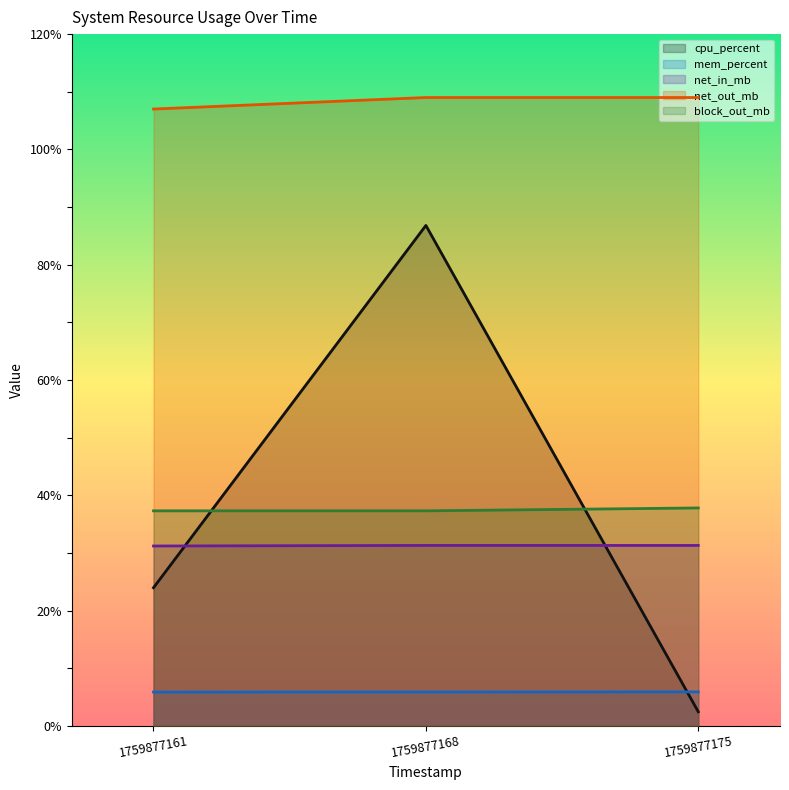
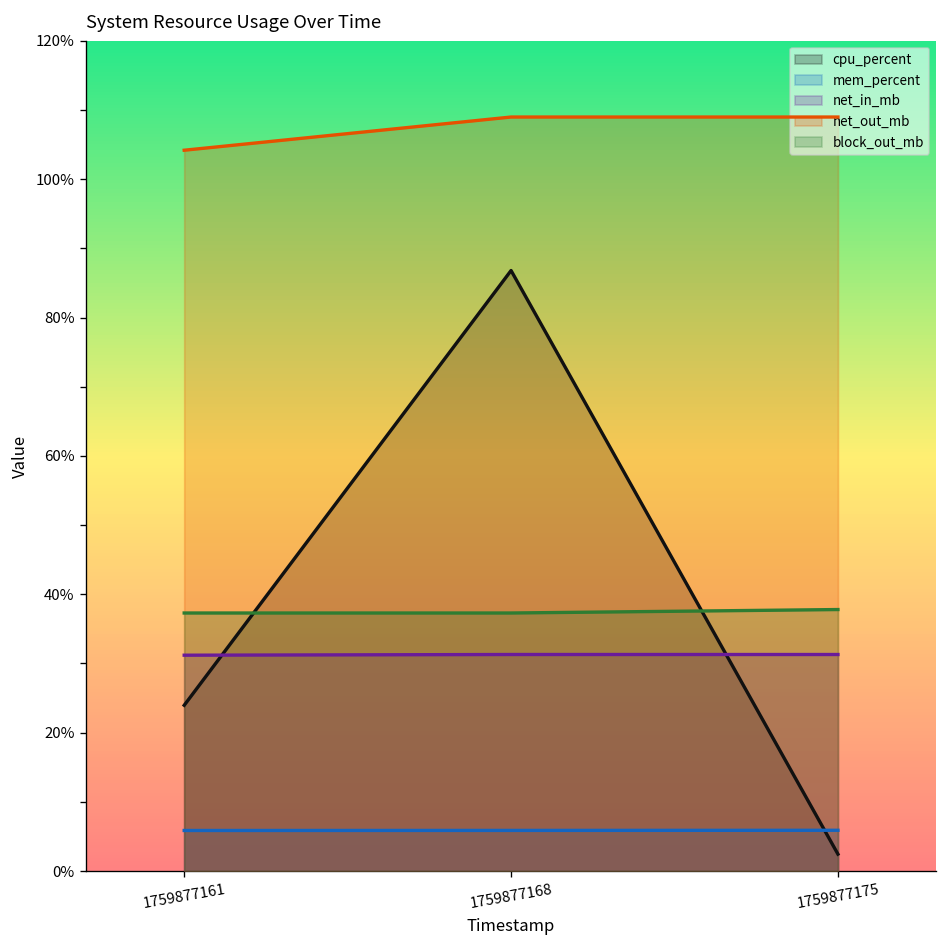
  {
    "net_out_mb": {
-     "1759877161": "107%",
+     "1759877161": "104%",
      "1759877168": "109%"
    }
  }
